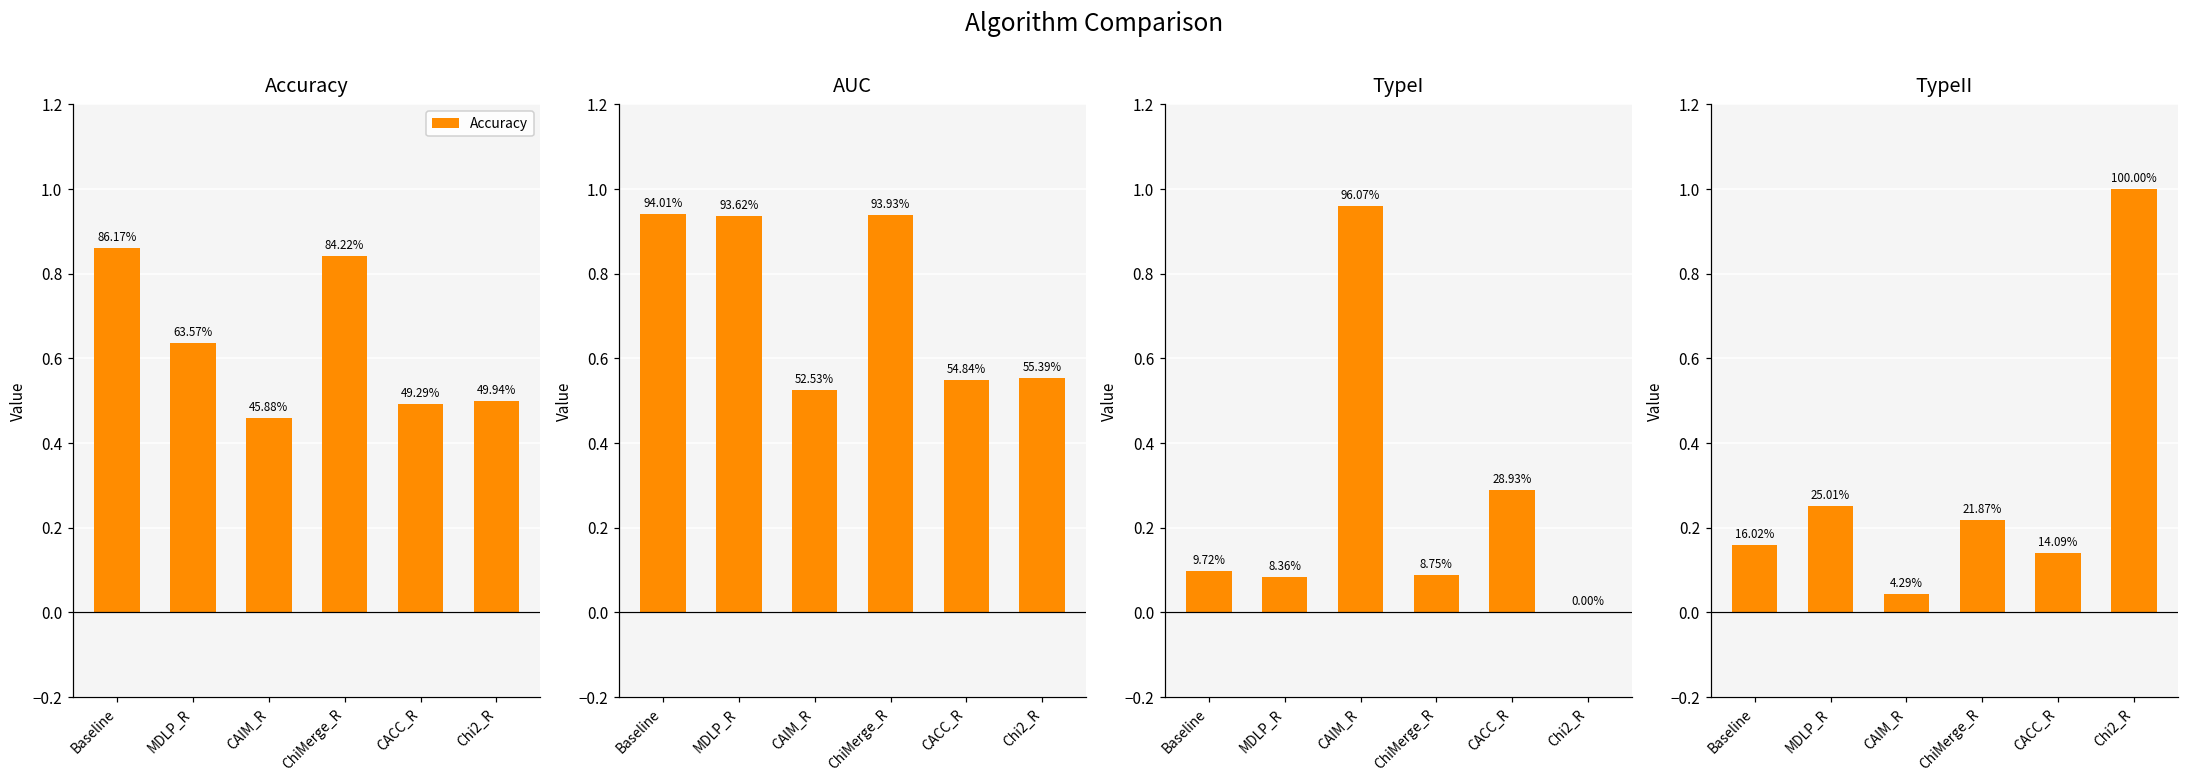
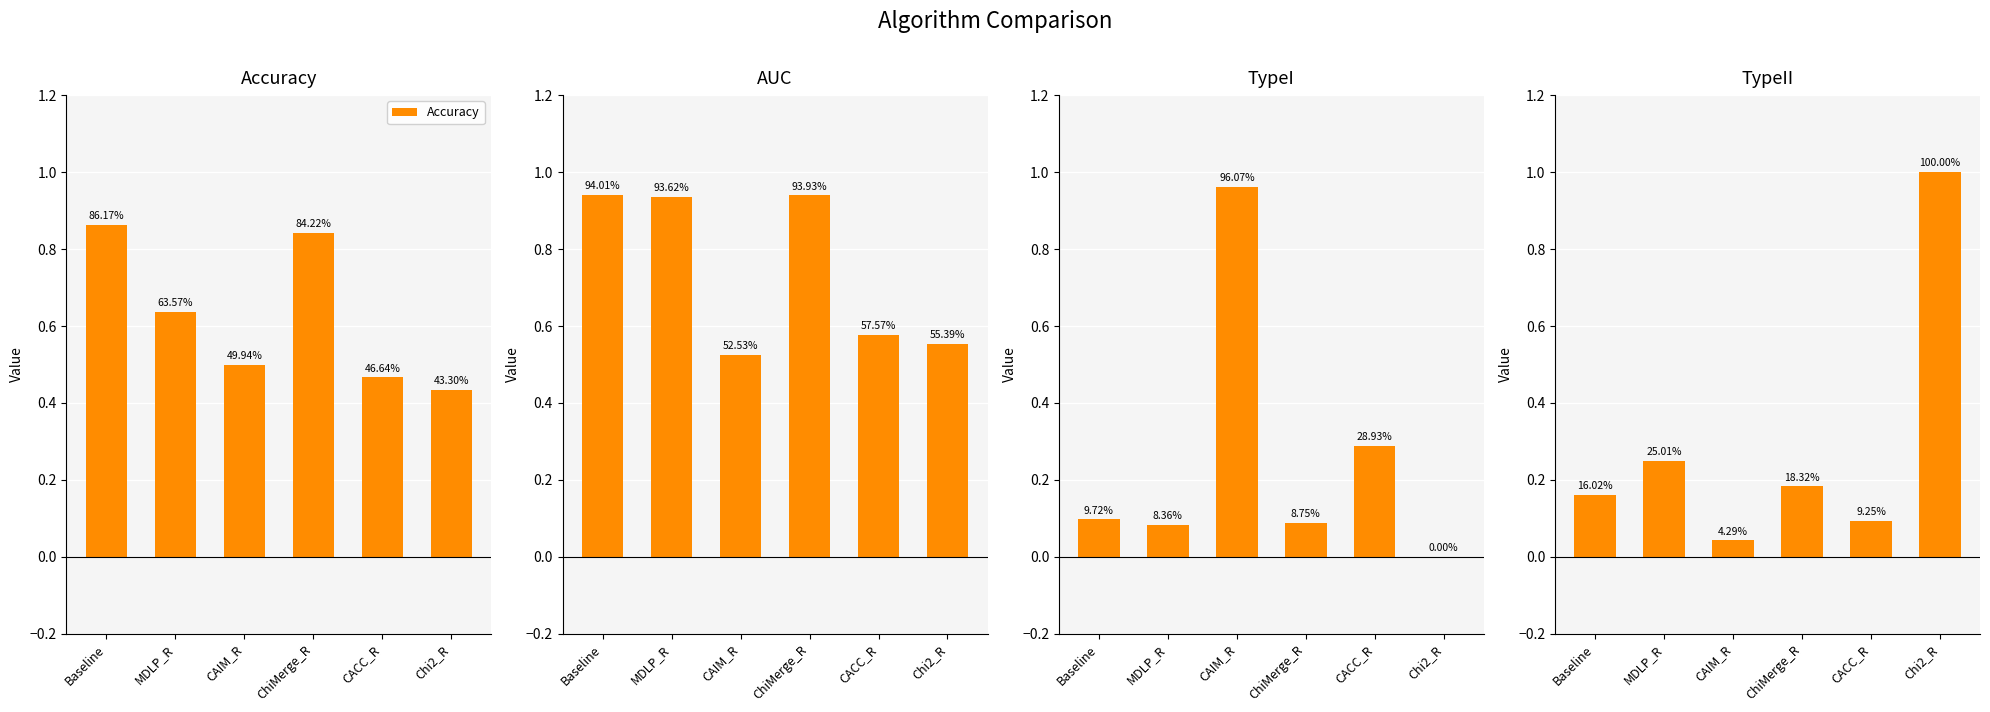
  {
    "Accuracy": {
      "Baseline": "86.17%",
      "MDLP_R": "63.57%",
-     "CAIM_R": "45.88%",
+     "CAIM_R": "49.94%",
      "ChiMerge_R": "84.22%",
-     "CACC_R": "49.29%",
-     "Chi2_R": "49.94%"
+     "CACC_R": "46.64%",
+     "Chi2_R": "43.30%"
    },
    "AUC": {
      "Baseline": "94.01%",
      "MDLP_R": "93.62%",
      "CAIM_R": "52.53%",
      "ChiMerge_R": "93.93%",
-     "CACC_R": "54.84%",
+     "CACC_R": "57.57%",
      "Chi2_R": "55.39%"
    },
    "TypeI": {
      "Baseline": "9.72%",
      "MDLP_R": "8.36%",
      "CAIM_R": "96.07%",
      "ChiMerge_R": "8.75%",
      "CACC_R": "28.93%",
      "Chi2_R": "0.00%"
    },
    "TypeII": {
      "Baseline": "16.02%",
      "MDLP_R": "25.01%",
      "CAIM_R": "4.29%",
-     "ChiMerge_R": "21.87%",
-     "CACC_R": "14.09%",
+     "ChiMerge_R": "18.32%",
+     "CACC_R": "9.25%",
      "Chi2_R": "100.00%"
    }
  }
